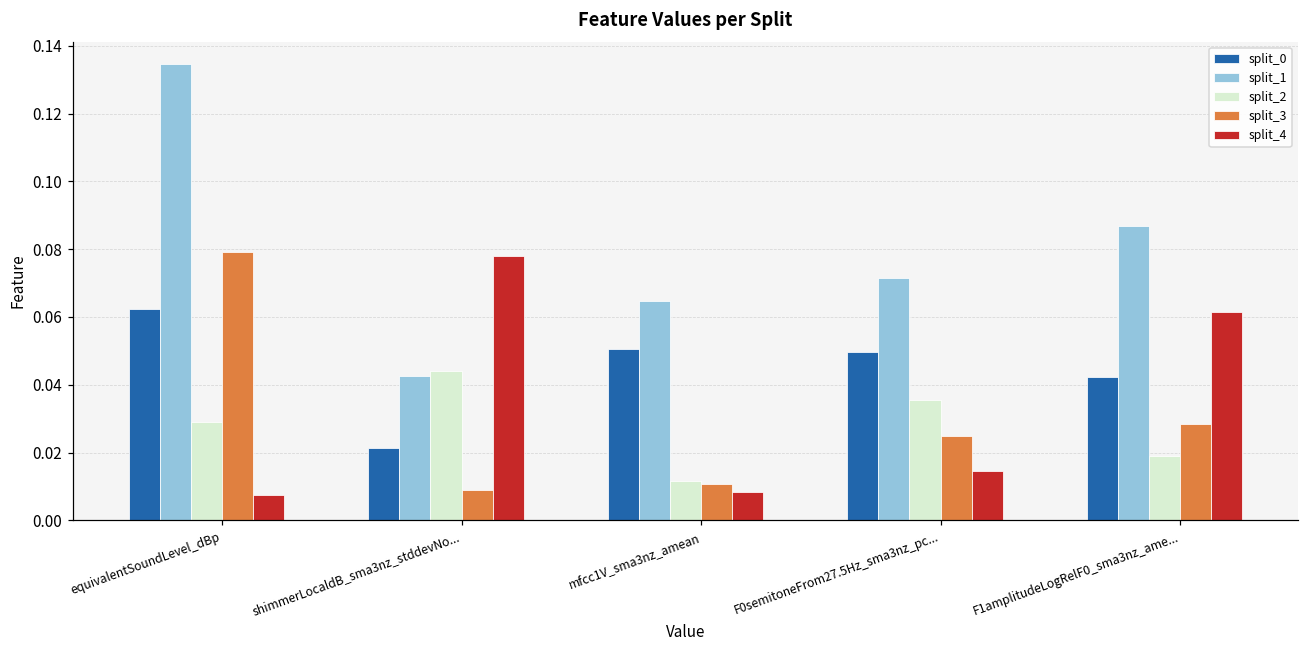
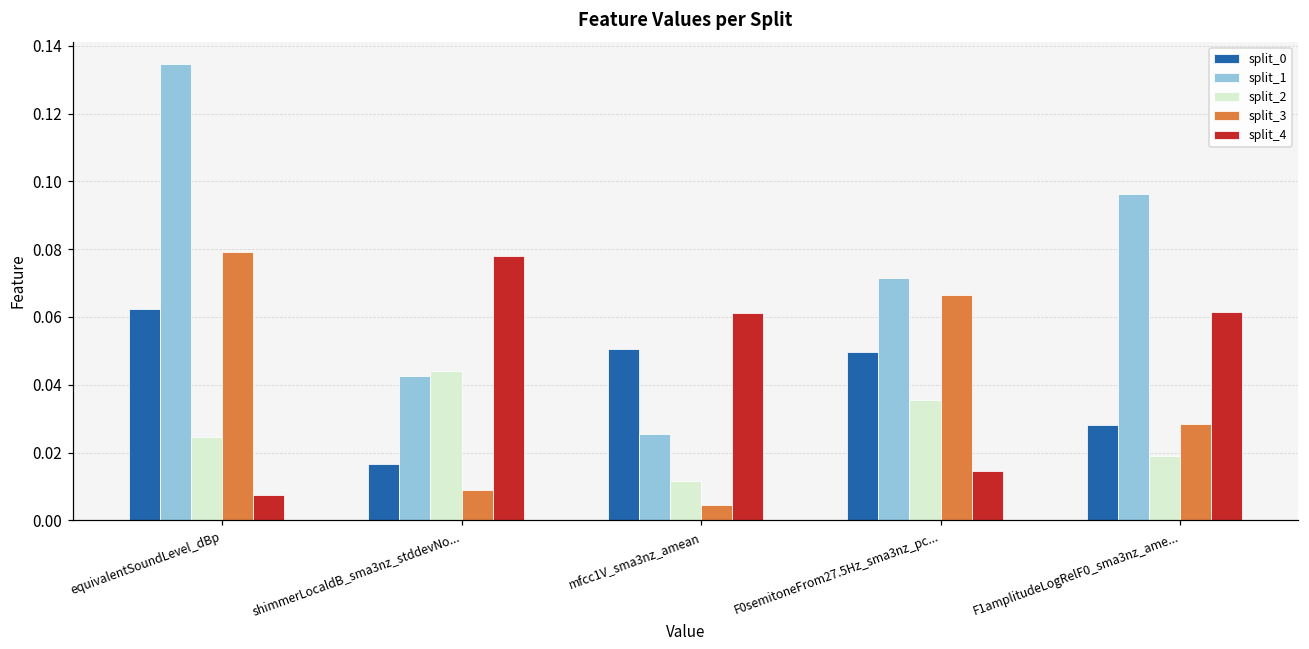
  {
    "split_0": {
      "equivalentSoundLevel_dBp": 0.062,
-     "shimmerLocaldB_sma3nz_stddevNo...": 0.021,
+     "shimmerLocaldB_sma3nz_stddevNo...": 0.017,
      "mfcc1V_sma3nz_amean": 0.050,
      "F0semitoneFrom27.5Hz_sma3nz_pc...": 0.050,
-     "F1amplitudeLogRelF0_sma3nz_ame...": 0.042
+     "F1amplitudeLogRelF0_sma3nz_ame...": 0.028
    },
    "split_1": {
      "equivalentSoundLevel_dBp": 0.135,
      "shimmerLocaldB_sma3nz_stddevNo...": 0.043,
-     "mfcc1V_sma3nz_amean": 0.065,
+     "mfcc1V_sma3nz_amean": 0.025,
      "F0semitoneFrom27.5Hz_sma3nz_pc...": 0.072,
-     "F1amplitudeLogRelF0_sma3nz_ame...": 0.087
+     "F1amplitudeLogRelF0_sma3nz_ame...": 0.096
    },
    "split_2": {
-     "equivalentSoundLevel_dBp": 0.029,
+     "equivalentSoundLevel_dBp": 0.025,
      "shimmerLocaldB_sma3nz_stddevNo...": 0.044,
      "mfcc1V_sma3nz_amean": 0.012,
      "F0semitoneFrom27.5Hz_sma3nz_pc...": 0.035,
      "F1amplitudeLogRelF0_sma3nz_ame...": 0.019
    },
    "split_3": {
      "equivalentSoundLevel_dBp": 0.079,
      "shimmerLocaldB_sma3nz_stddevNo...": 0.009,
-     "mfcc1V_sma3nz_amean": 0.011,
-     "F0semitoneFrom27.5Hz_sma3nz_pc...": 0.025,
+     "mfcc1V_sma3nz_amean": 0.005,
+     "F0semitoneFrom27.5Hz_sma3nz_pc...": 0.066,
      "F1amplitudeLogRelF0_sma3nz_ame...": 0.028
    },
    "split_4": {
      "equivalentSoundLevel_dBp": 0.007,
      "shimmerLocaldB_sma3nz_stddevNo...": 0.078,
-     "mfcc1V_sma3nz_amean": 0.008,
+     "mfcc1V_sma3nz_amean": 0.061,
      "F0semitoneFrom27.5Hz_sma3nz_pc...": 0.015,
      "F1amplitudeLogRelF0_sma3nz_ame...": 0.062
    }
  }
